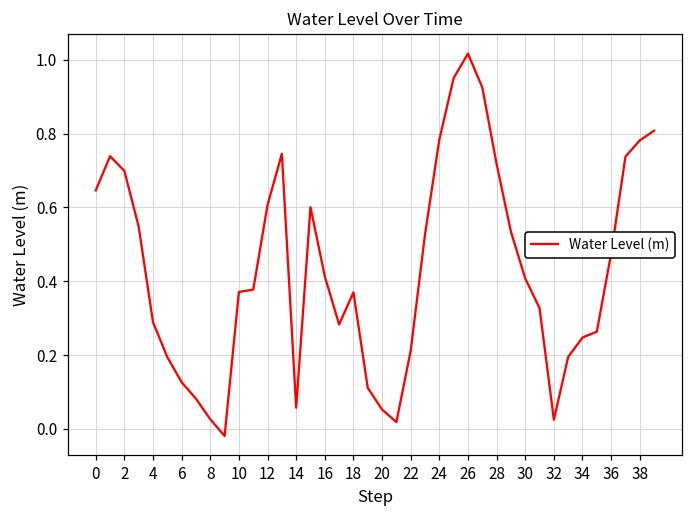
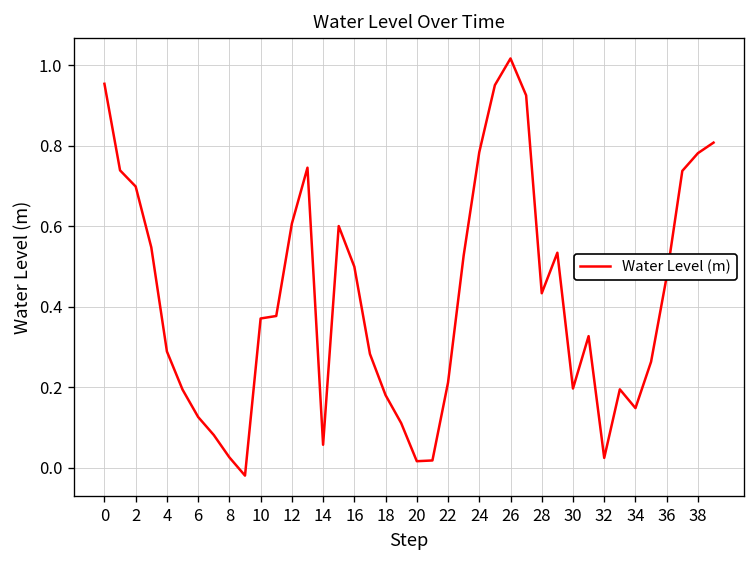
  {
-   "0": 0.65,
+   "0": 0.95,
    "2": 0.70,
    "4": 0.29,
    "6": 0.13,
    "8": 0.03,
    "10": 0.37,
    "12": 0.61,
    "14": 0.06,
-   "16": 0.41,
-   "18": 0.37,
-   "20": 0.05,
+   "16": 0.50,
+   "18": 0.18,
+   "20": 0.02,
    "22": 0.21,
    "24": 0.78,
    "26": 1.02,
-   "28": 0.72,
-   "30": 0.41,
+   "28": 0.43,
+   "30": 0.20,
    "32": 0.02,
-   "34": 0.25,
+   "34": 0.15,
    "38": 0.78
  }
